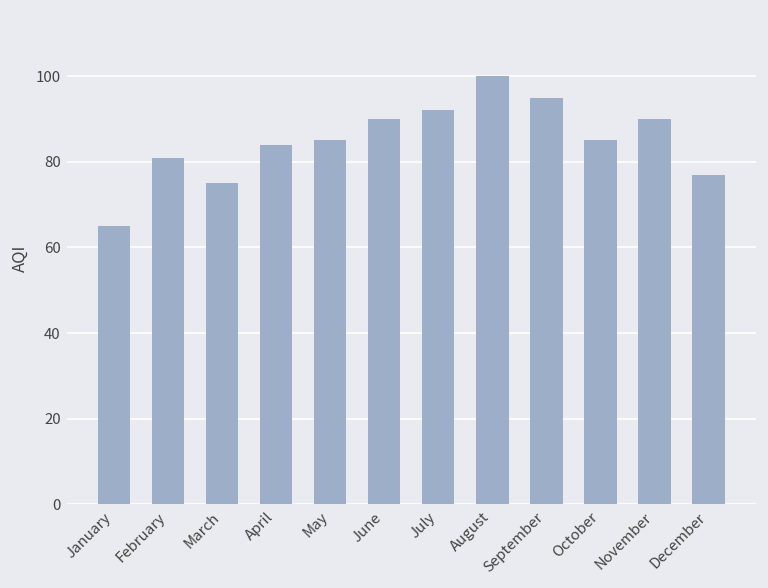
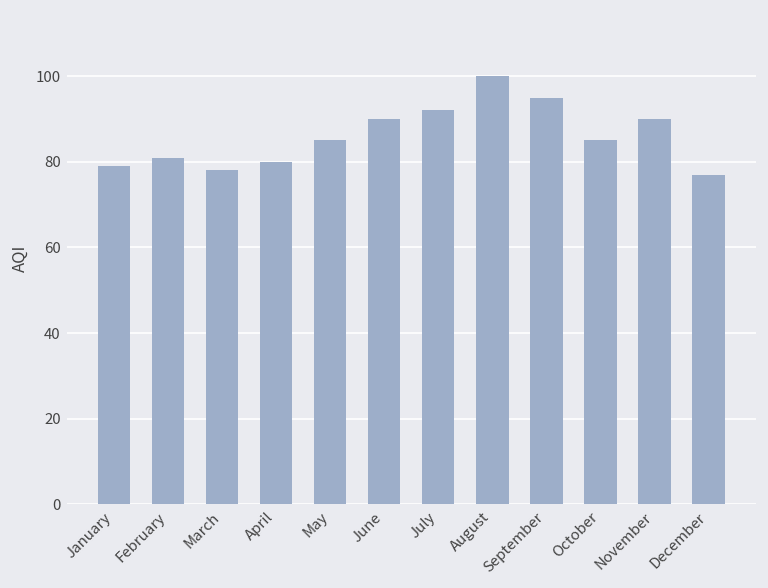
  {
-   "January": 65,
+   "January": 79,
    "February": 81,
-   "March": 75,
-   "April": 84,
+   "March": 78,
+   "April": 80,
    "May": 85,
    "June": 90,
    "July": 92,
    "August": 100,
    "September": 95,
    "October": 85,
    "November": 90,
    "December": 77
  }
